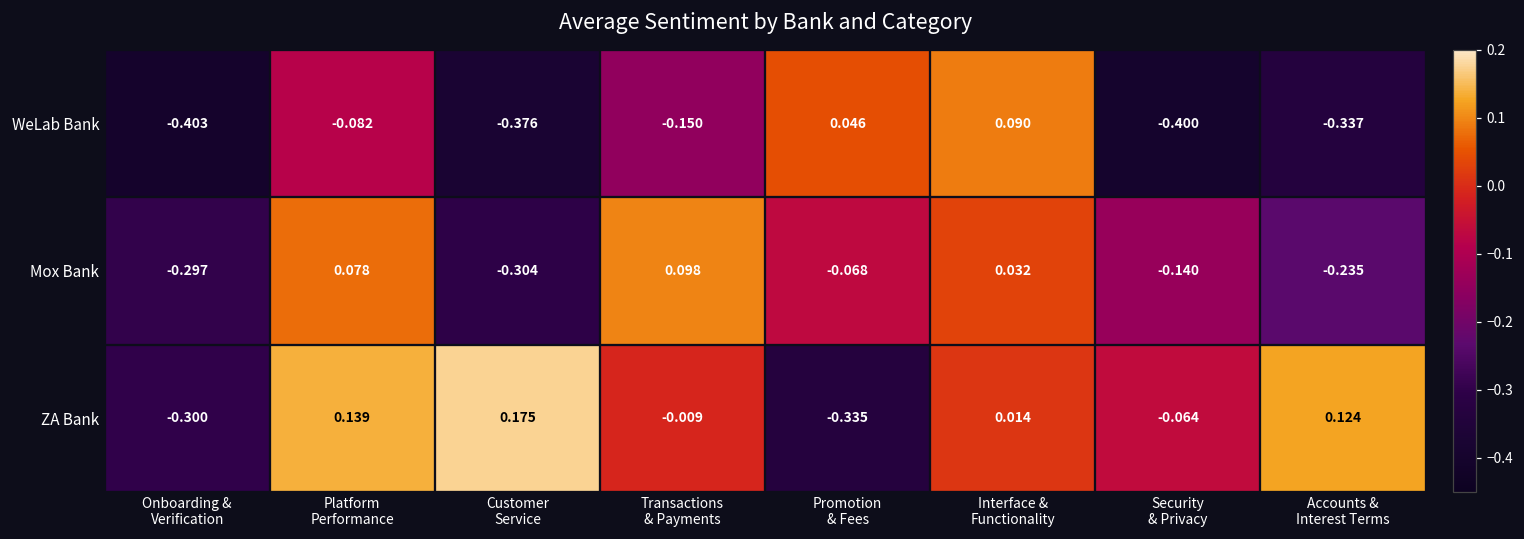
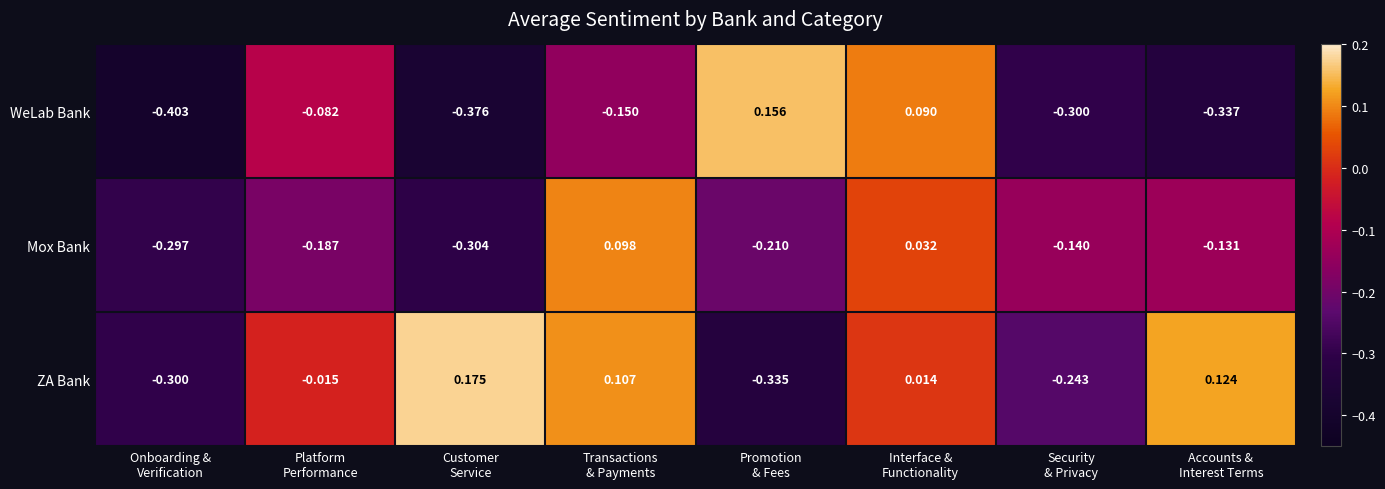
  {
    "WeLab Bank": {
      "Onboarding & Verification": -0.403,
      "Platform Performance": -0.082,
      "Customer Service": -0.376,
      "Transactions & Payments": -0.150,
-     "Promotion & Fees": 0.046,
+     "Promotion & Fees": 0.156,
      "Interface & Functionality": 0.090,
-     "Security & Privacy": -0.400,
+     "Security & Privacy": -0.300,
      "Accounts & Interest Terms": -0.337
    },
    "Mox Bank": {
      "Onboarding & Verification": -0.297,
-     "Platform Performance": 0.078,
+     "Platform Performance": -0.187,
      "Customer Service": -0.304,
      "Transactions & Payments": 0.098,
-     "Promotion & Fees": -0.068,
+     "Promotion & Fees": -0.210,
      "Interface & Functionality": 0.032,
      "Security & Privacy": -0.140,
-     "Accounts & Interest Terms": -0.235
+     "Accounts & Interest Terms": -0.131
    },
    "ZA Bank": {
      "Onboarding & Verification": -0.300,
-     "Platform Performance": 0.139,
+     "Platform Performance": -0.015,
      "Customer Service": 0.175,
-     "Transactions & Payments": -0.009,
+     "Transactions & Payments": 0.107,
      "Promotion & Fees": -0.335,
      "Interface & Functionality": 0.014,
-     "Security & Privacy": -0.064,
+     "Security & Privacy": -0.243,
      "Accounts & Interest Terms": 0.124
    }
  }
